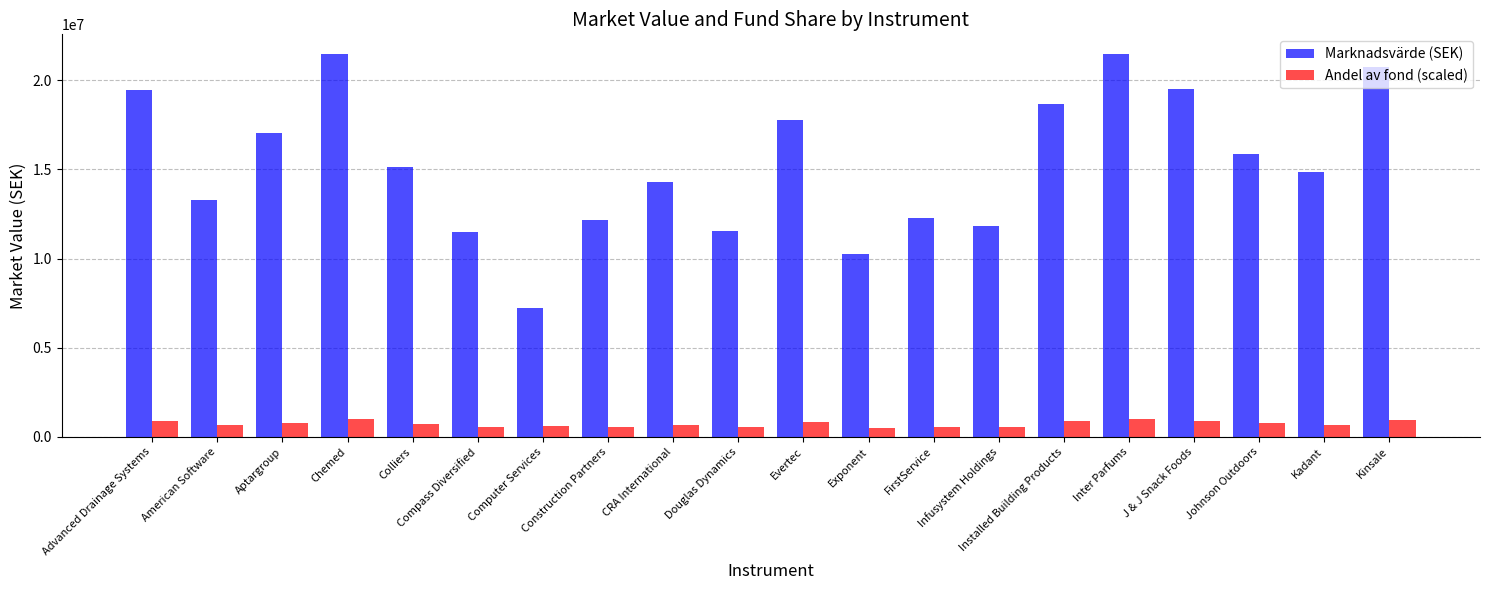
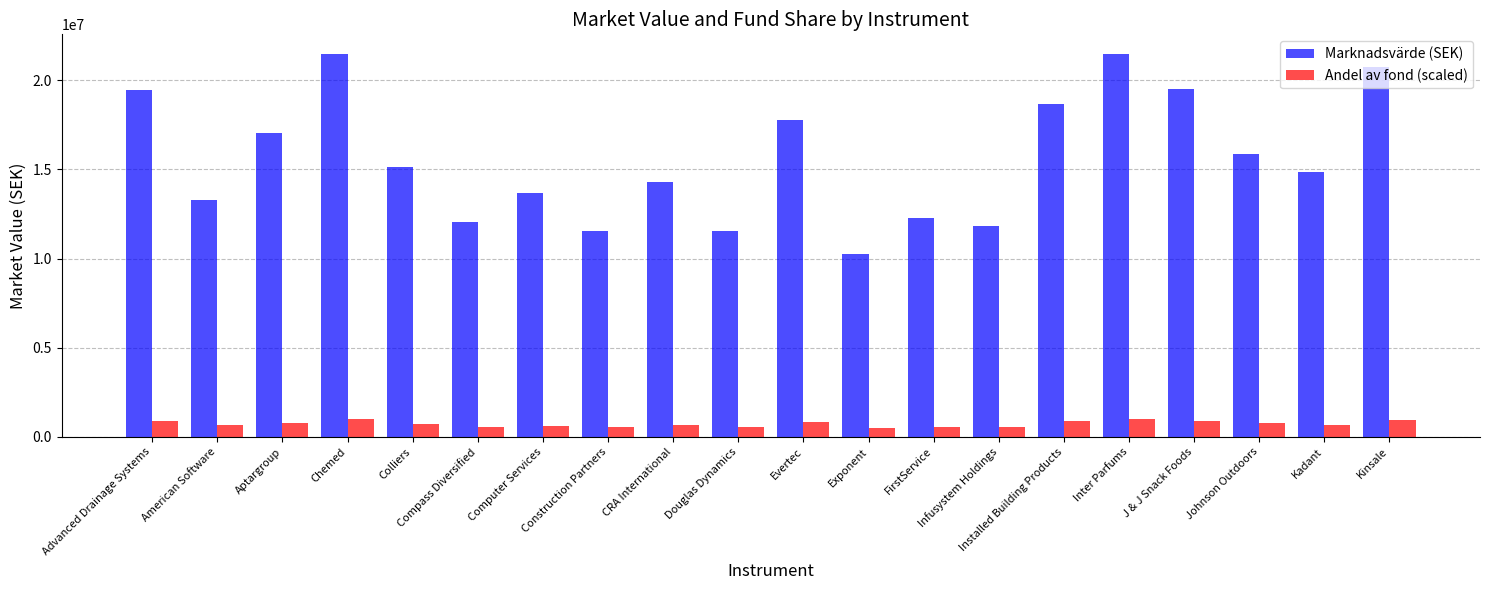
  {
    "Marknadsvärde (SEK)": {
      "Advanced Drainage Systems": 19500000,
      "American Software": 13300000,
      "Aptargroup": 17000000,
      "Chemed": 21500000,
      "Colliers": 15100000,
-     "Compass Diversified": 11500000,
-     "Computer Services": 7200000,
-     "Construction Partners": 12200000,
+     "Compass Diversified": 12100000,
+     "Computer Services": 13700000,
+     "Construction Partners": 11500000,
      "CRA International": 14300000,
      "Douglas Dynamics": 11500000,
      "Evertec": 17800000,
      "Exponent": 10200000,
      "FirstService": 12300000,
      "Infusystem Holdings": 11800000,
      "Installed Building Products": 18700000,
      "Inter Parfums": 21500000,
      "J & J Snack Foods": 19500000,
      "Johnson Outdoors": 15900000,
      "Kadant": 14900000
    },
    "Andel av fond (scaled)": {
      "Advanced Drainage Systems": 900000,
      "American Software": 700000,
      "Aptargroup": 800000,
      "Chemed": 1000000,
      "Colliers": 700000,
      "Compass Diversified": 600000,
      "Computer Services": 600000,
      "Construction Partners": 500000,
      "CRA International": 700000,
      "Douglas Dynamics": 600000,
      "Evertec": 800000,
      "Exponent": 500000,
      "FirstService": 600000,
      "Infusystem Holdings": 500000,
      "Installed Building Products": 900000,
      "Inter Parfums": 1000000,
      "J & J Snack Foods": 900000,
      "Johnson Outdoors": 800000,
      "Kadant": 700000,
      "Kinsale": 1000000
    }
  }
